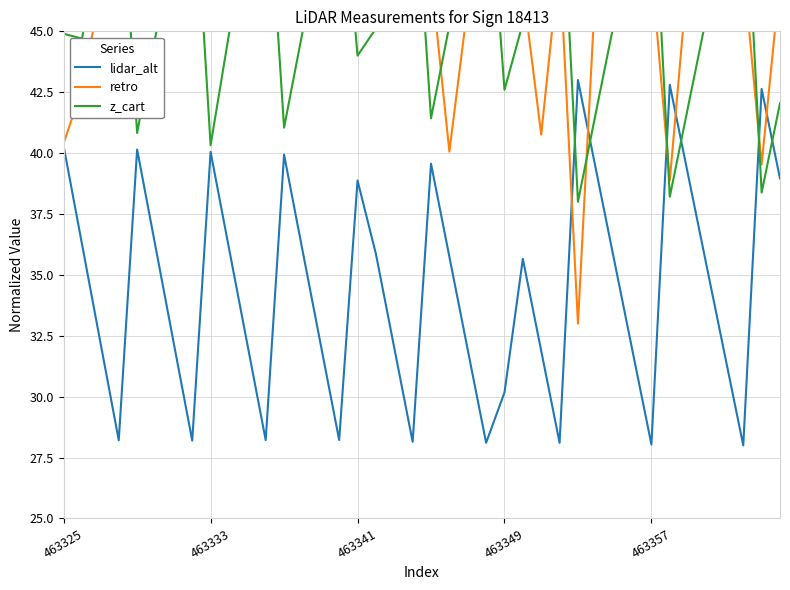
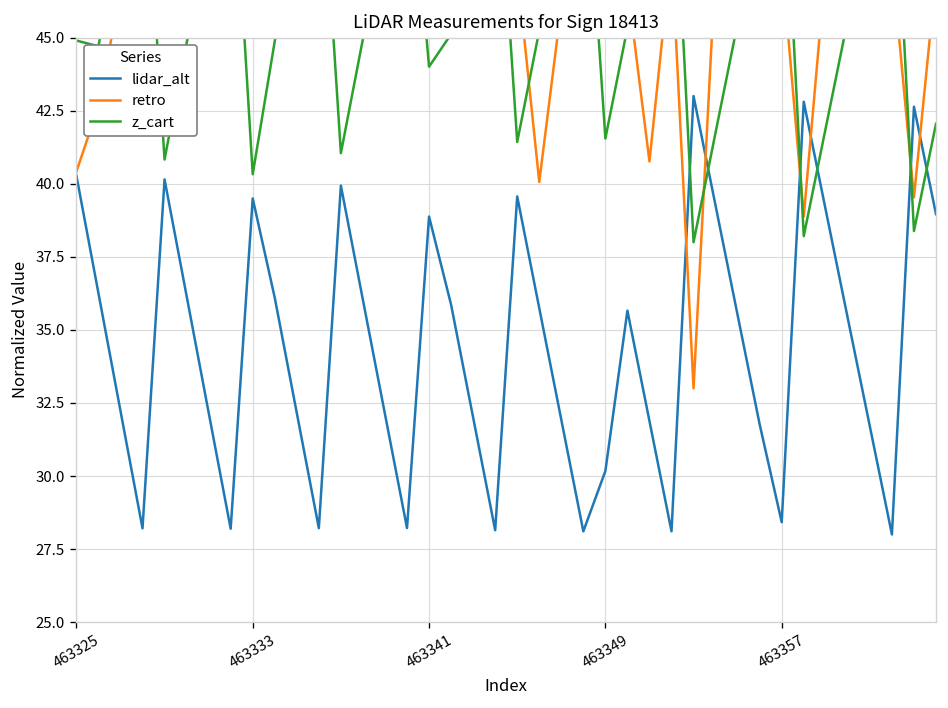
  {
    "lidar_alt": {
      "463325": 40.3,
-     "463333": 40.1,
+     "463333": 39.5,
      "463341": 38.9,
      "463349": 30.2,
-     "463357": 28.0
+     "463357": 28.4
    },
    "retro": {
      "463325": 40.4
    },
    "z_cart": {
      "463325": 44.9,
      "463333": 40.3,
      "463341": 44.0,
-     "463349": 42.6
+     "463349": 41.5
    }
  }
